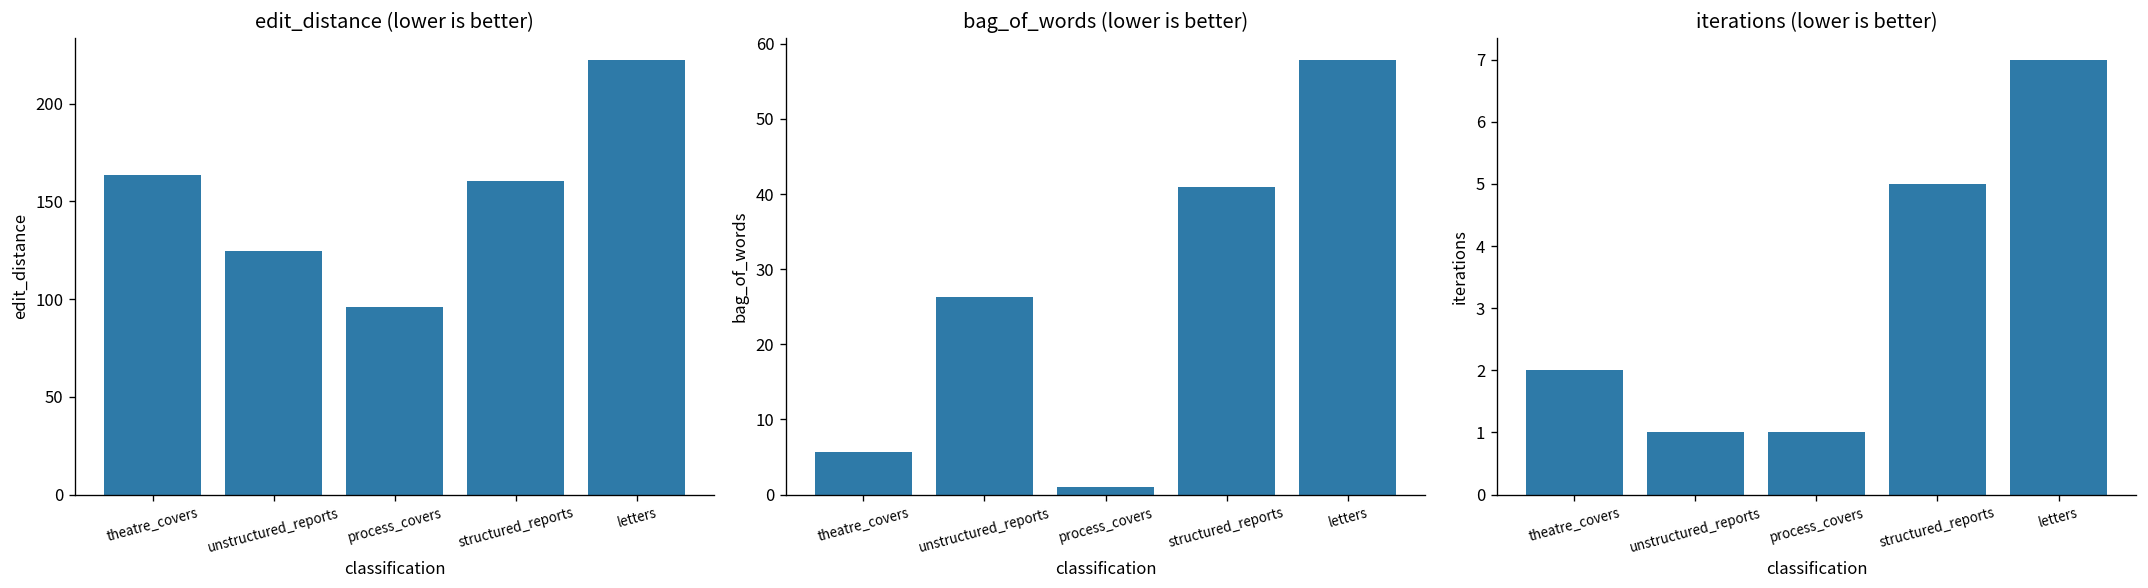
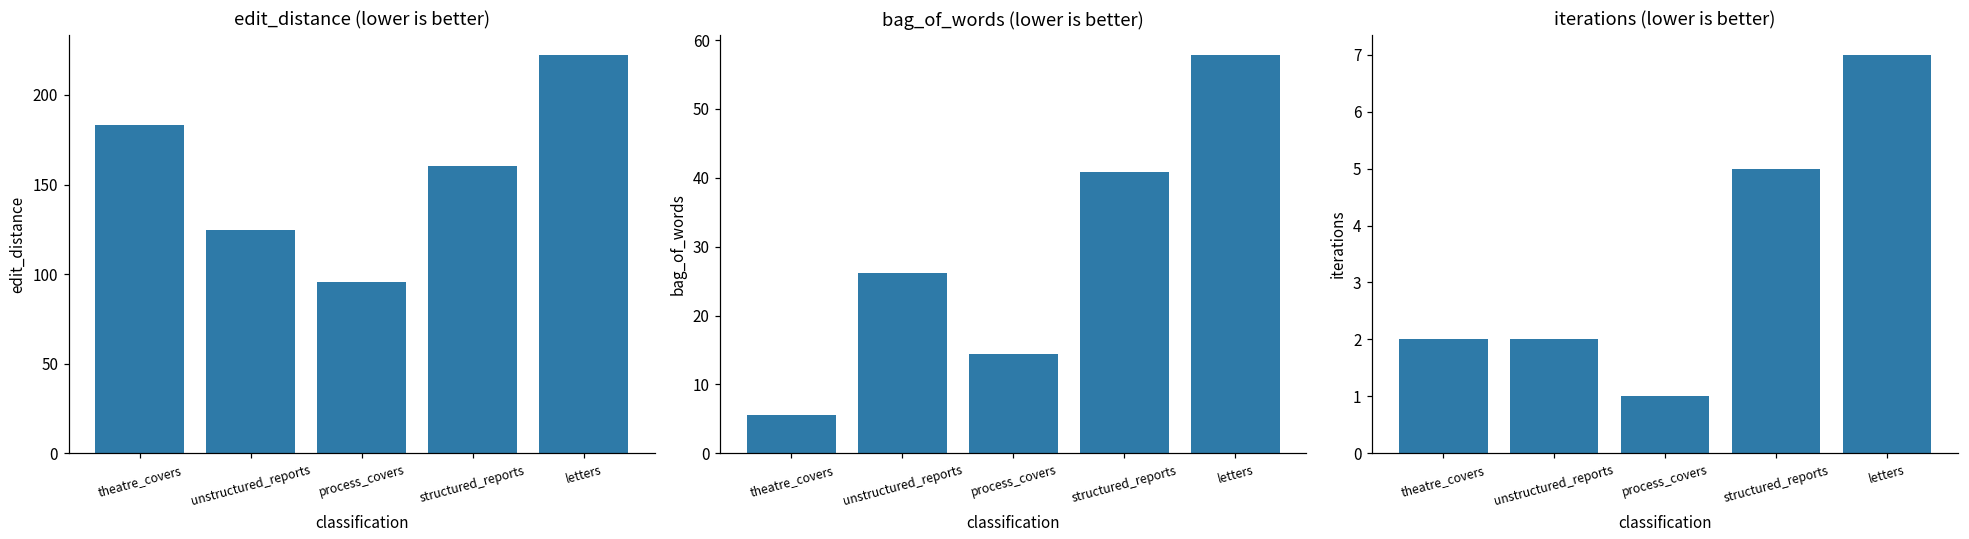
  {
    "edit_distance (lower is better)": {
-     "theatre_covers": 163,
+     "theatre_covers": 184,
      "unstructured_reports": 125,
      "process_covers": 96,
      "structured_reports": 160,
      "letters": 222
    },
    "bag_of_words (lower is better)": {
      "theatre_covers": 6,
      "unstructured_reports": 26,
-     "process_covers": 1,
+     "process_covers": 14,
      "structured_reports": 41,
      "letters": 58
    },
    "iterations (lower is better)": {
      "theatre_covers": 2,
-     "unstructured_reports": 1,
+     "unstructured_reports": 2,
      "process_covers": 1,
      "structured_reports": 5,
      "letters": 7
    }
  }
